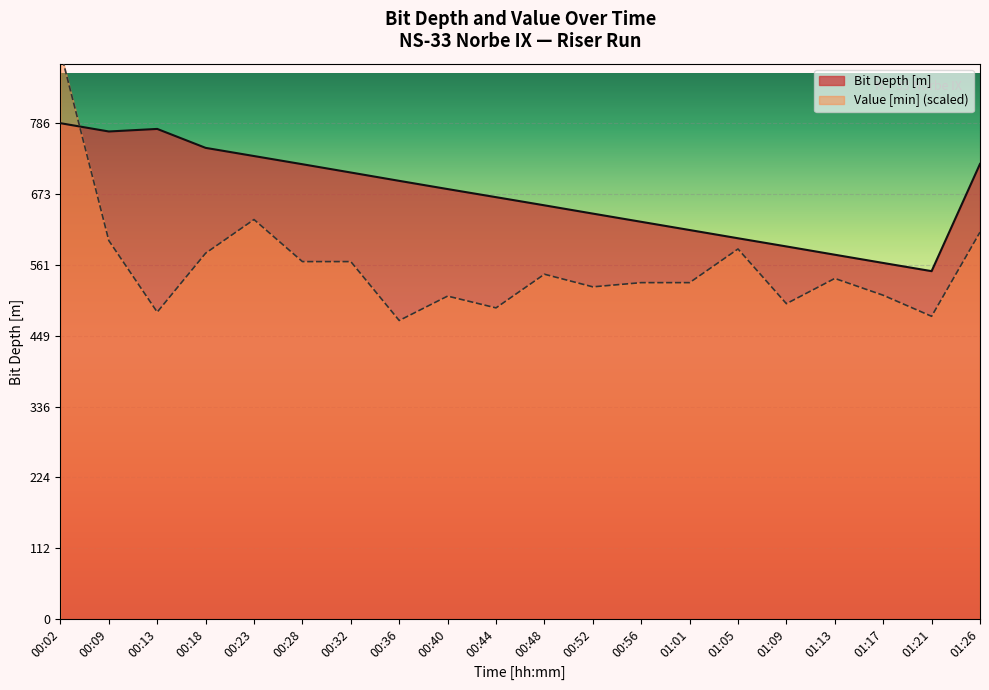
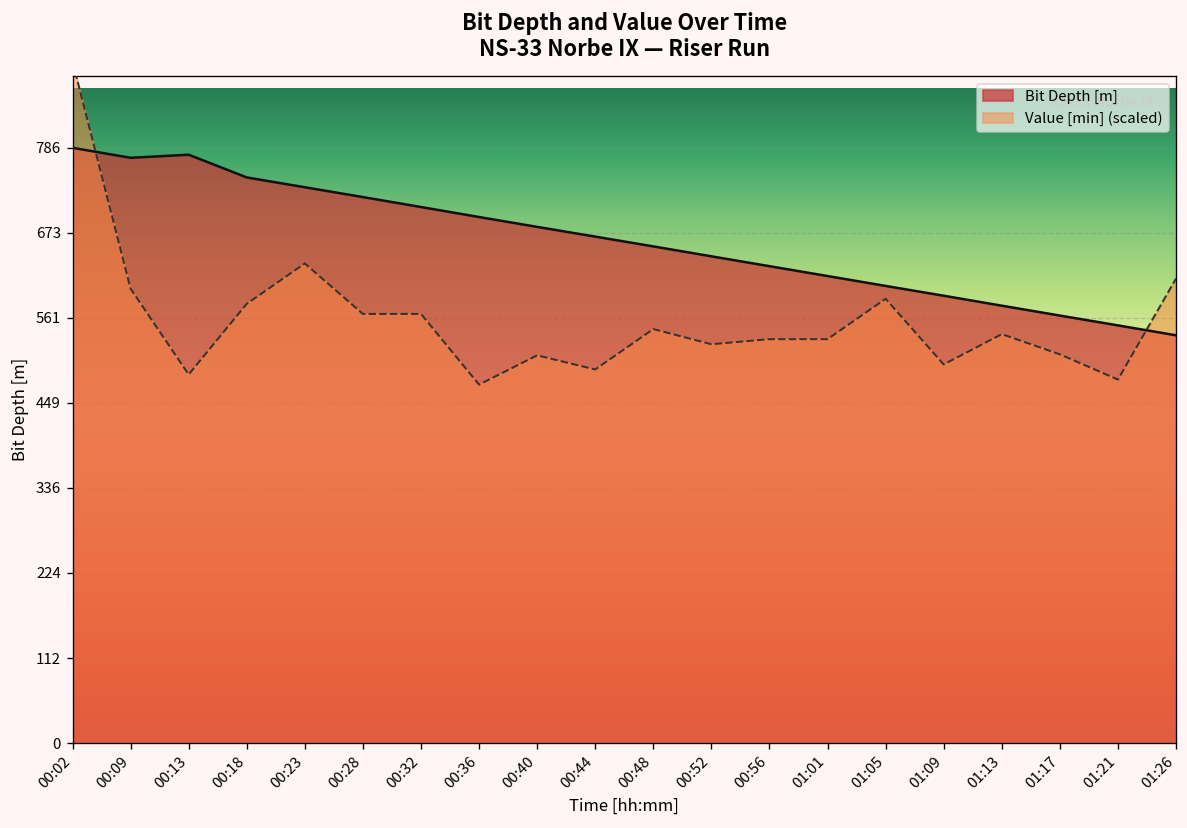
  {
    "Bit Depth [m]": {
      "00:02": 790,
      "00:09": 770,
      "00:13": 780,
      "00:18": 750,
      "00:23": 730,
      "00:28": 720,
      "00:32": 710,
      "00:36": 690,
      "00:40": 680,
      "00:44": 670,
      "00:48": 660,
      "00:52": 640,
      "00:56": 630,
      "01:01": 620,
      "01:05": 600,
      "01:09": 590,
      "01:13": 580,
      "01:17": 560,
      "01:21": 550,
-     "01:26": 720
+     "01:26": 540
    },
    "Value [min] (scaled)": {
      "00:09": 600,
      "00:13": 490,
      "00:18": 580,
      "00:23": 630,
      "00:28": 570,
      "00:32": 570,
      "00:36": 470,
      "00:40": 510,
      "00:44": 490,
      "00:48": 550,
      "00:52": 530,
      "00:56": 530,
      "01:01": 530,
      "01:05": 590,
      "01:09": 500,
      "01:13": 540,
      "01:17": 510,
      "01:21": 480,
      "01:26": 610
    }
  }
